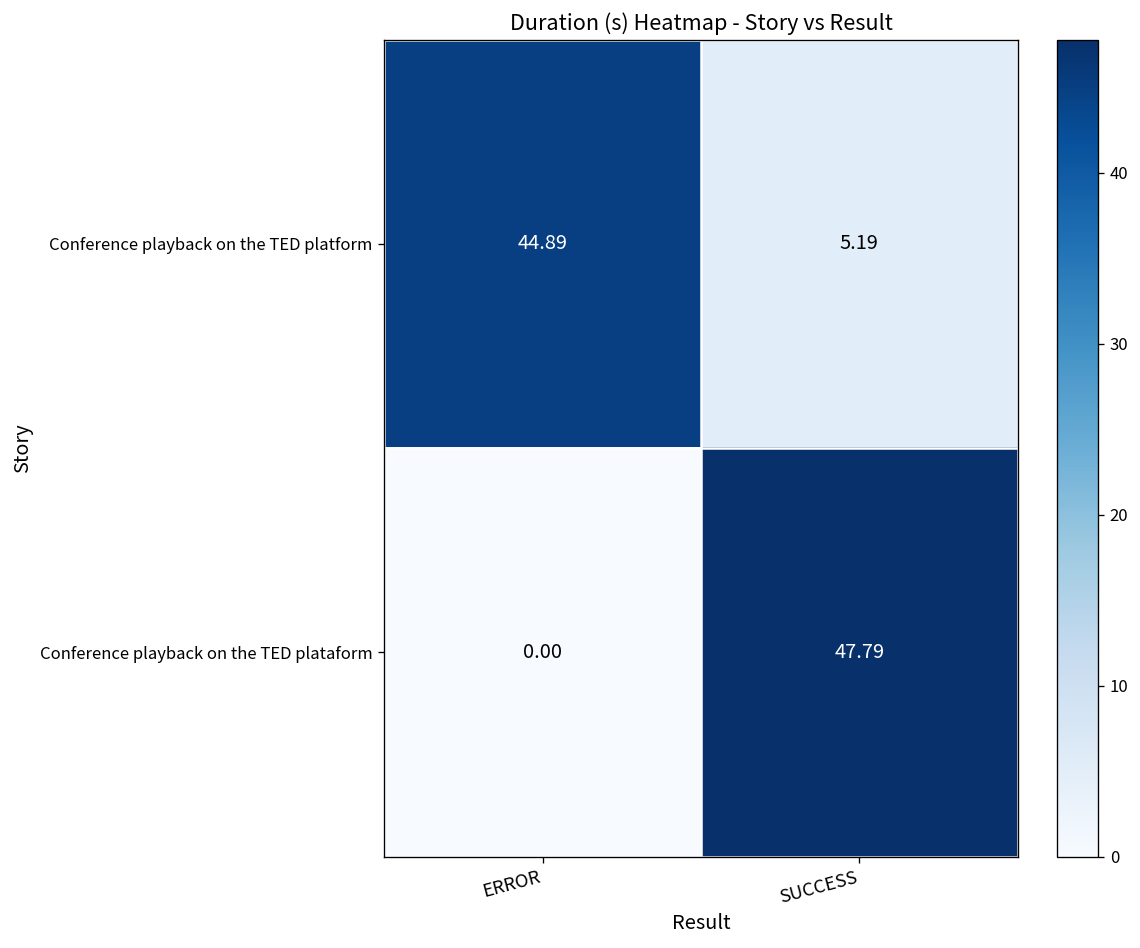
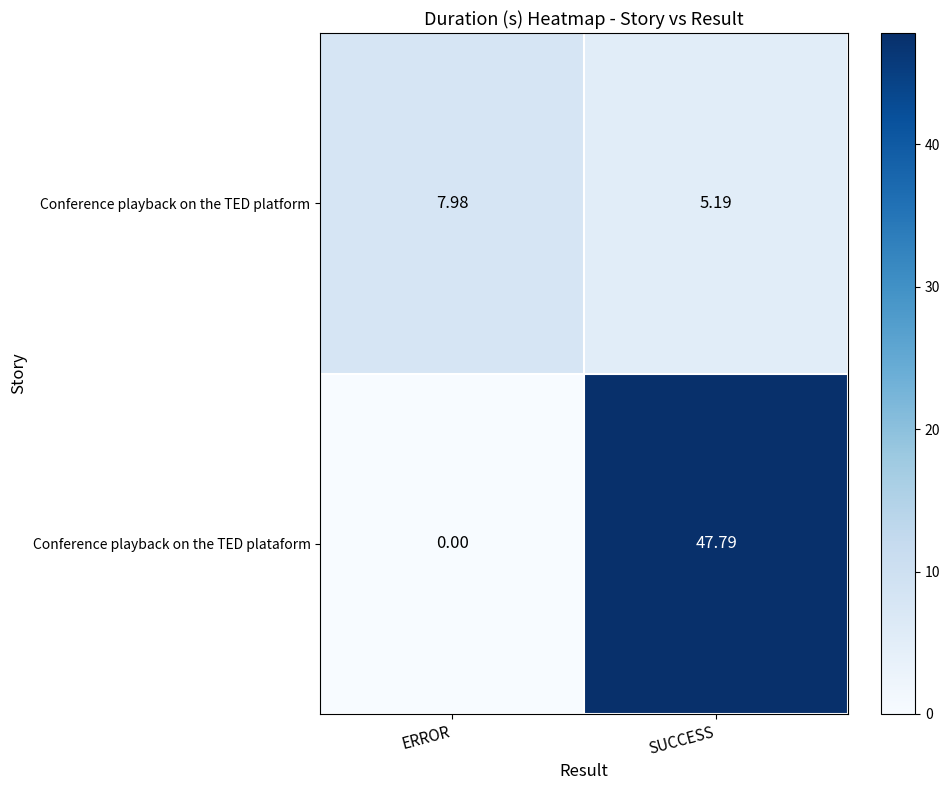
  {
    "Conference playback on the TED platform": {
-     "ERROR": 44.89,
+     "ERROR": 7.98,
      "SUCCESS": 5.19
    },
    "Conference playback on the TED plataform": {
      "ERROR": 0.00,
      "SUCCESS": 47.79
    }
  }
